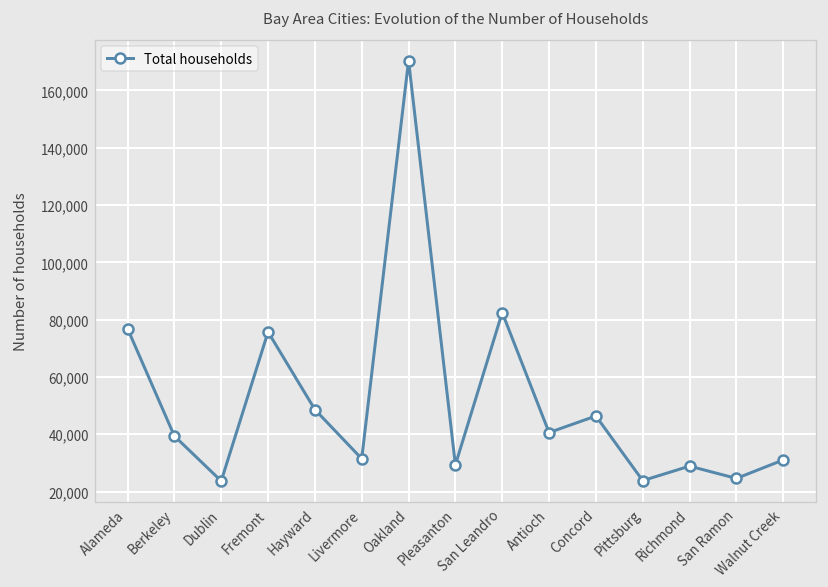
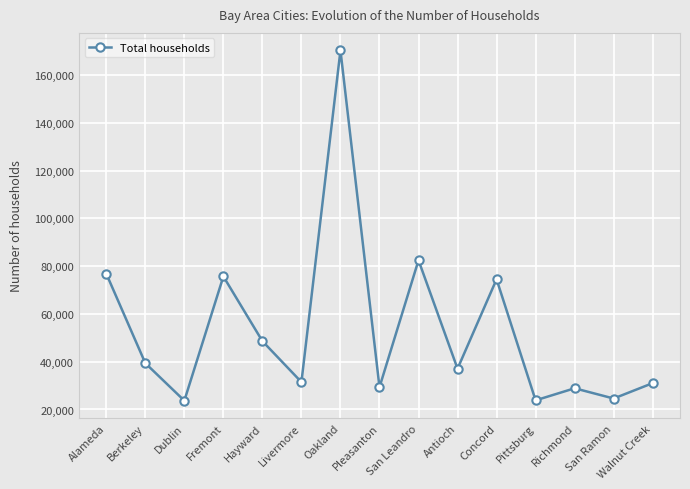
  {
    "Alameda": "77,000",
    "Berkeley": "39,000",
    "Dublin": "24,000",
    "Fremont": "76,000",
    "Hayward": "49,000",
    "Livermore": "31,000",
    "Oakland": "170,000",
    "Pleasanton": "29,000",
    "San Leandro": "82,000",
-   "Antioch": "41,000",
-   "Concord": "46,000",
+   "Antioch": "37,000",
+   "Concord": "75,000",
    "Pittsburg": "24,000",
    "Richmond": "29,000",
    "San Ramon": "25,000",
    "Walnut Creek": "31,000"
  }
